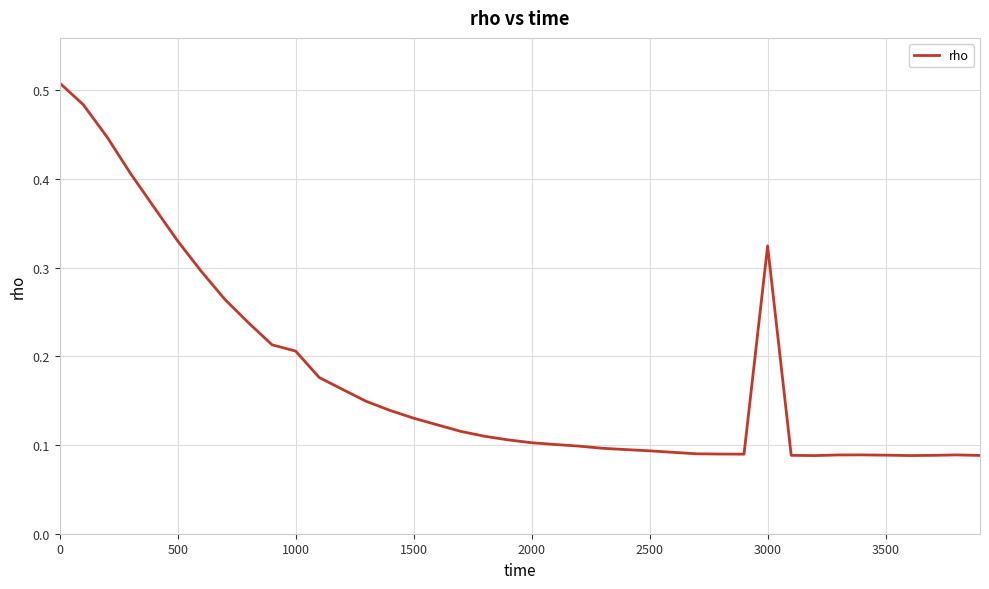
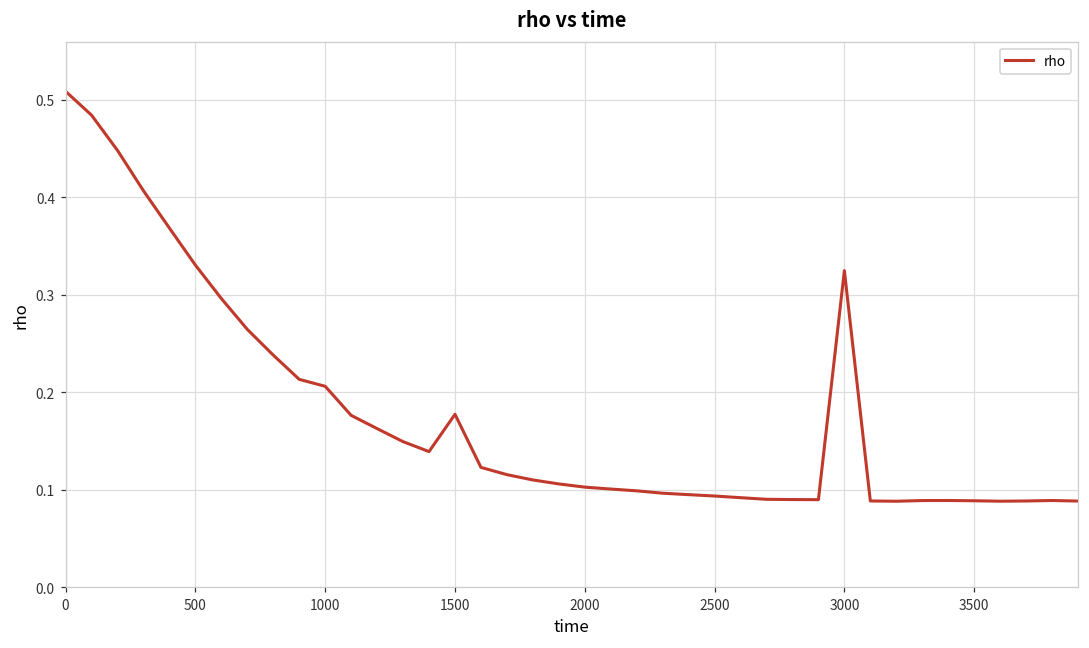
  {
    "0": 0.51,
    "500": 0.33,
    "1000": 0.21,
-   "1500": 0.13,
+   "1500": 0.18,
    "2000": 0.10,
    "2500": 0.09,
    "3000": 0.32,
    "3500": 0.09
  }
